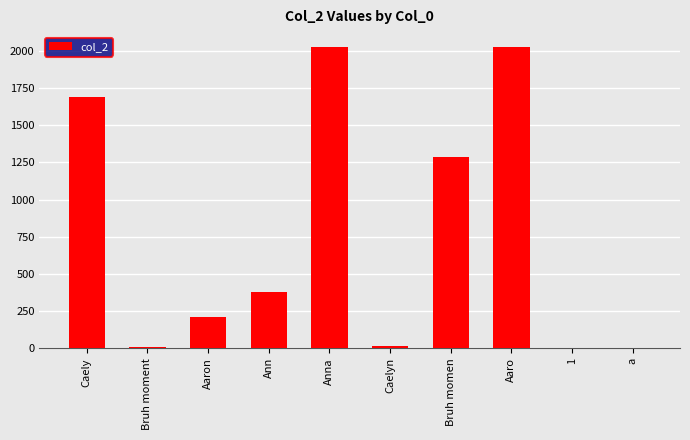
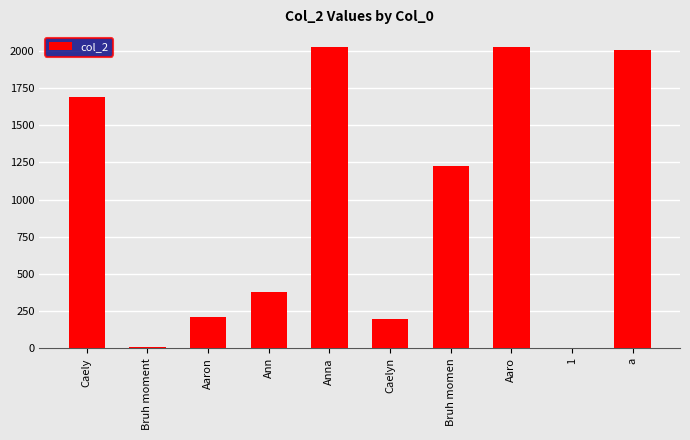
  {
    "Caely": 1690,
    "Aaron": 210,
    "Ann": 380,
    "Anna": 2020,
-   "Caelyn": 20,
-   "Bruh momen": 1290,
+   "Caelyn": 200,
+   "Bruh momen": 1220,
    "Aaro": 2020,
-   "a": 0
+   "a": 2010
  }
